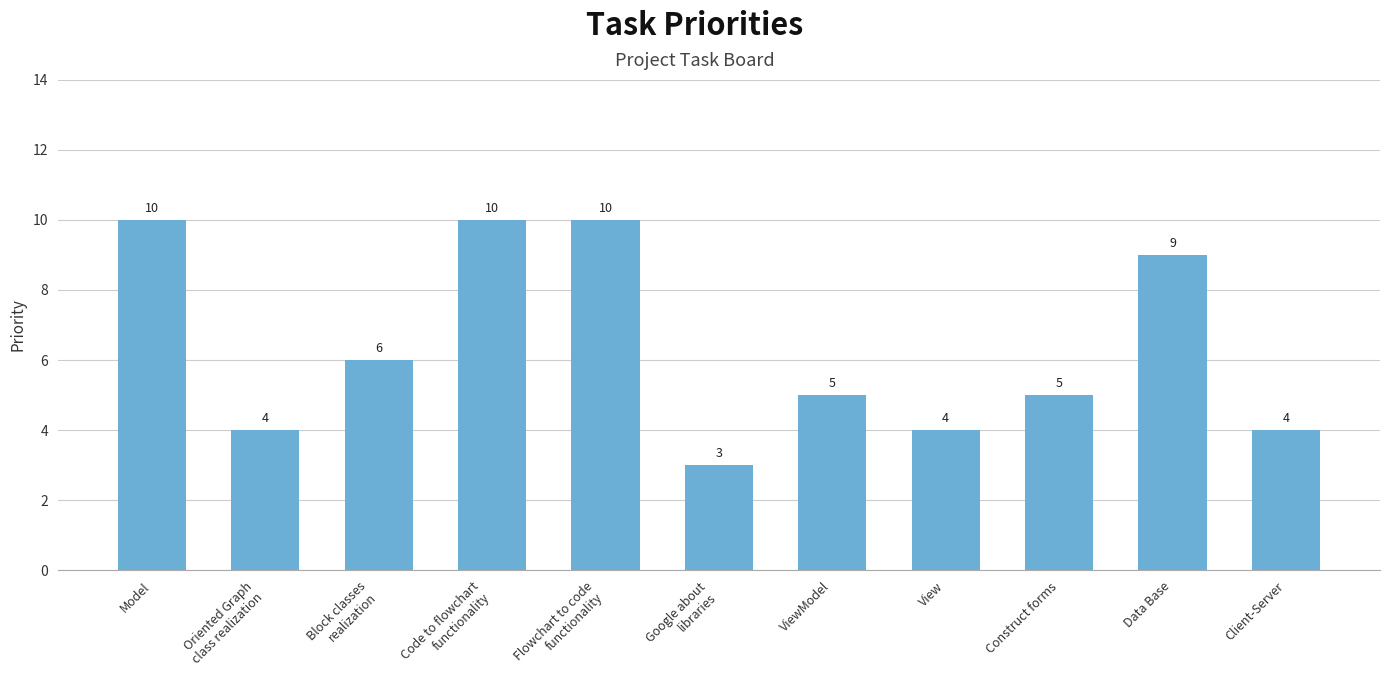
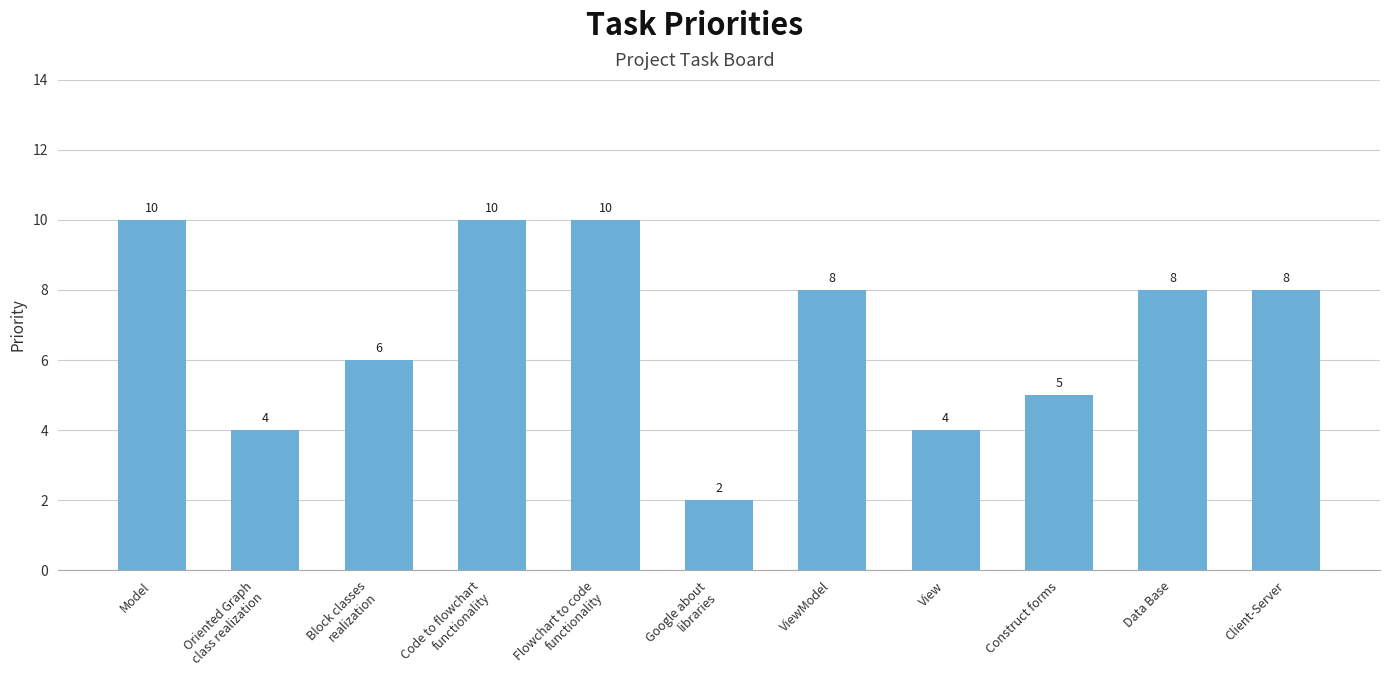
  {
    "Model": 10,
    "Oriented Graph class realization": 4,
    "Block classes realization": 6,
    "Code to flowchart functionality": 10,
    "Flowchart to code functionality": 10,
-   "Google about libraries": 3,
-   "ViewModel": 5,
+   "Google about libraries": 2,
+   "ViewModel": 8,
    "View": 4,
    "Construct forms": 5,
-   "Data Base": 9,
-   "Client-Server": 4
+   "Data Base": 8,
+   "Client-Server": 8
  }
